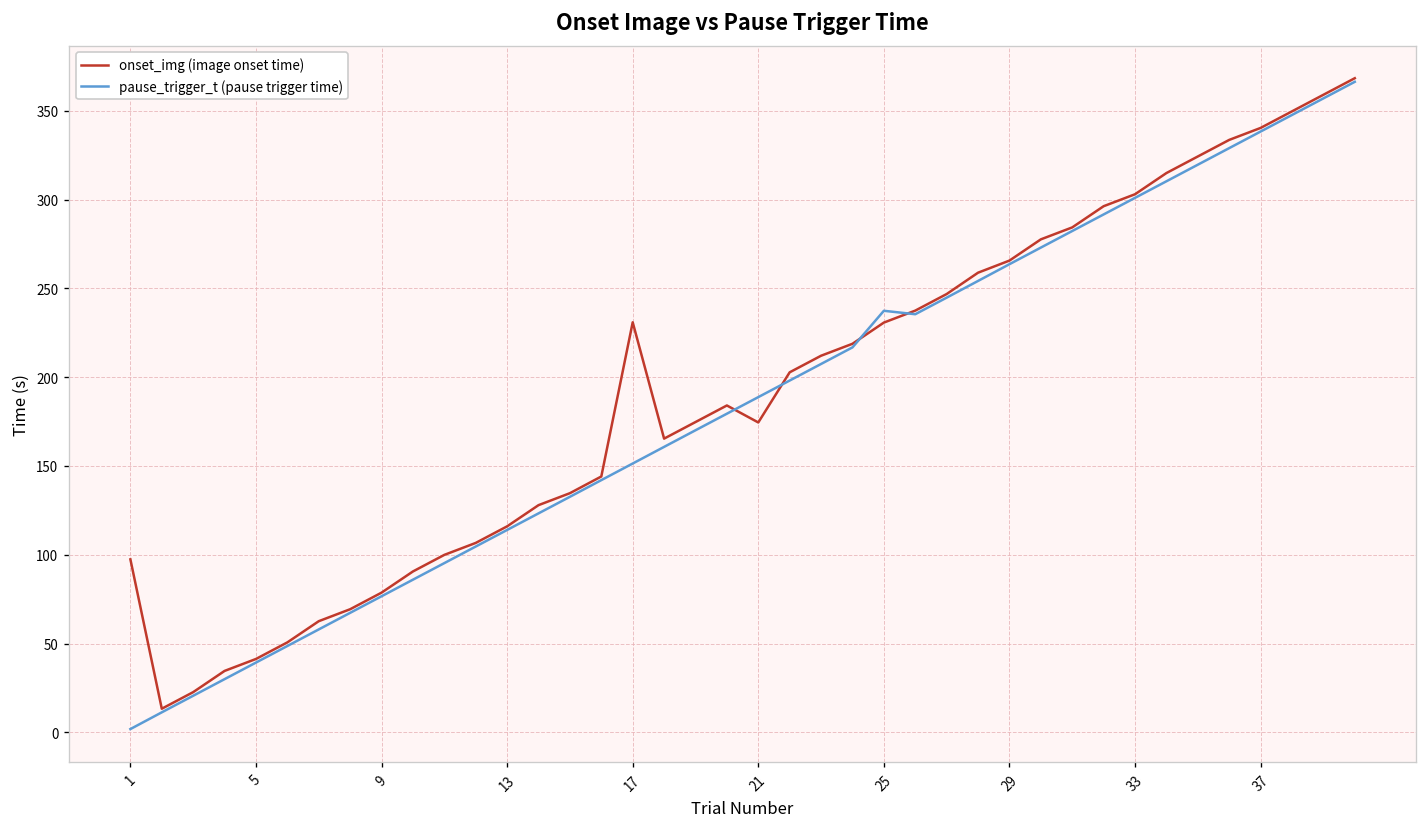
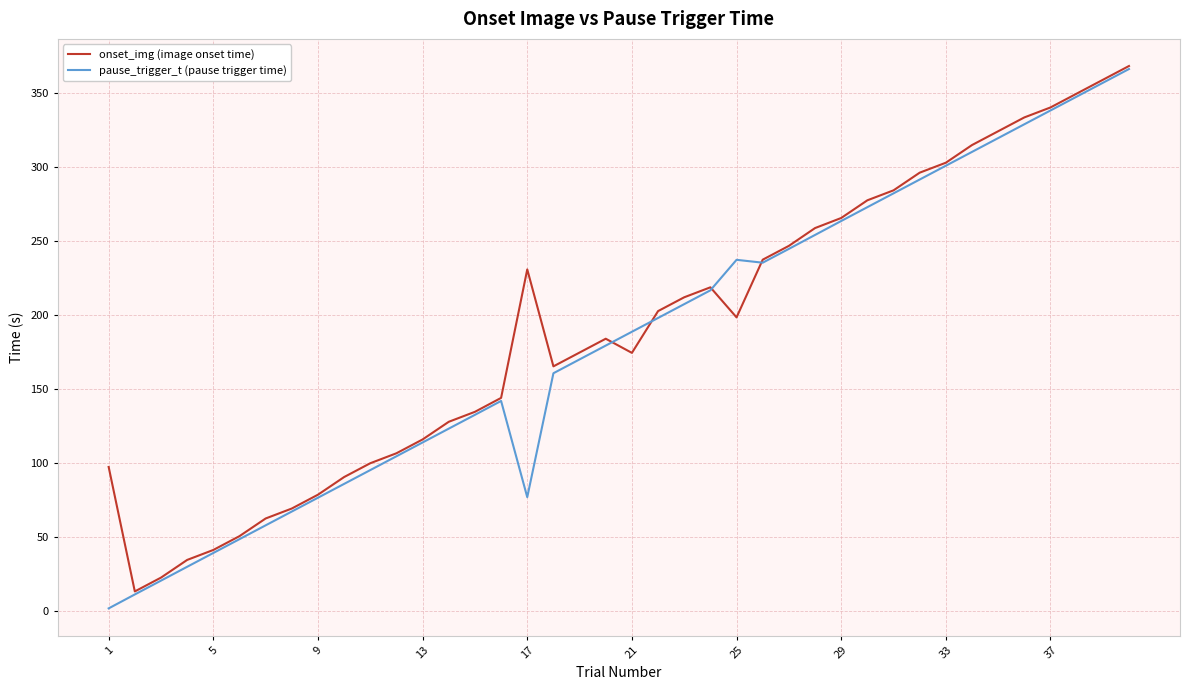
  {
    "onset_img (image onset time)": {
      "1": 97,
      "5": 41,
      "9": 79,
      "13": 116,
      "17": 231,
      "21": 175,
-     "25": 231,
+     "25": 198,
      "29": 266,
      "33": 303,
      "37": 340
    },
    "pause_trigger_t (pause trigger time)": {
      "1": 2,
      "5": 39,
      "9": 77,
      "13": 114,
-     "17": 151,
+     "17": 77,
      "21": 189,
      "25": 237,
      "29": 264,
      "33": 301,
      "37": 338
    }
  }
